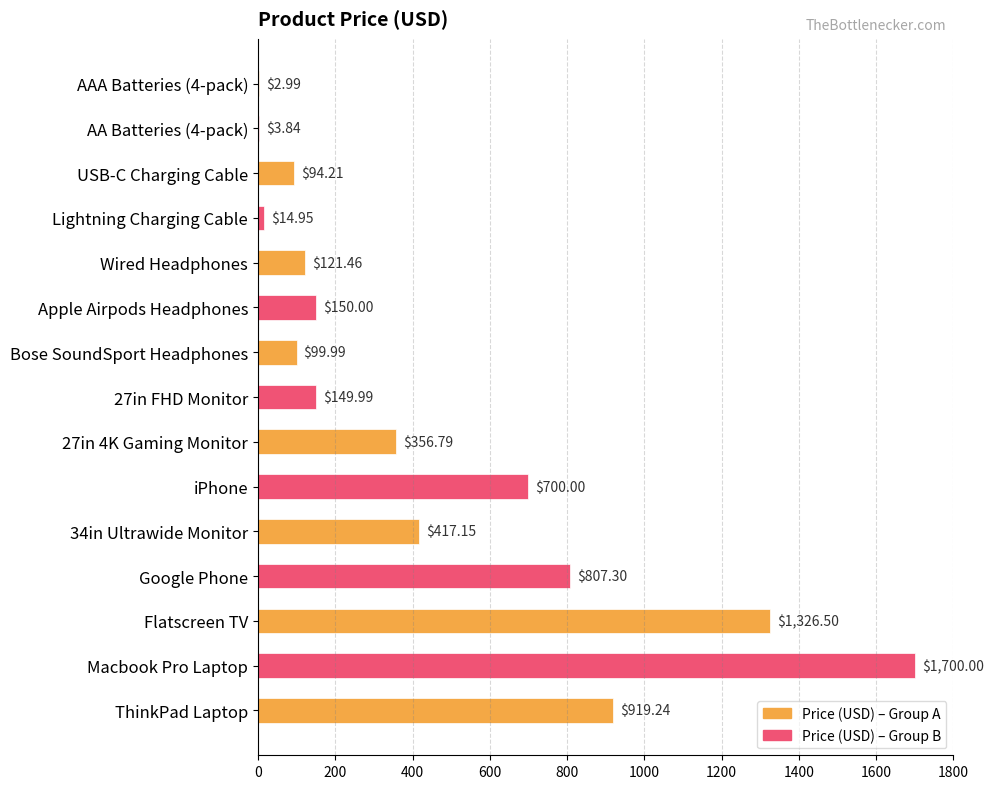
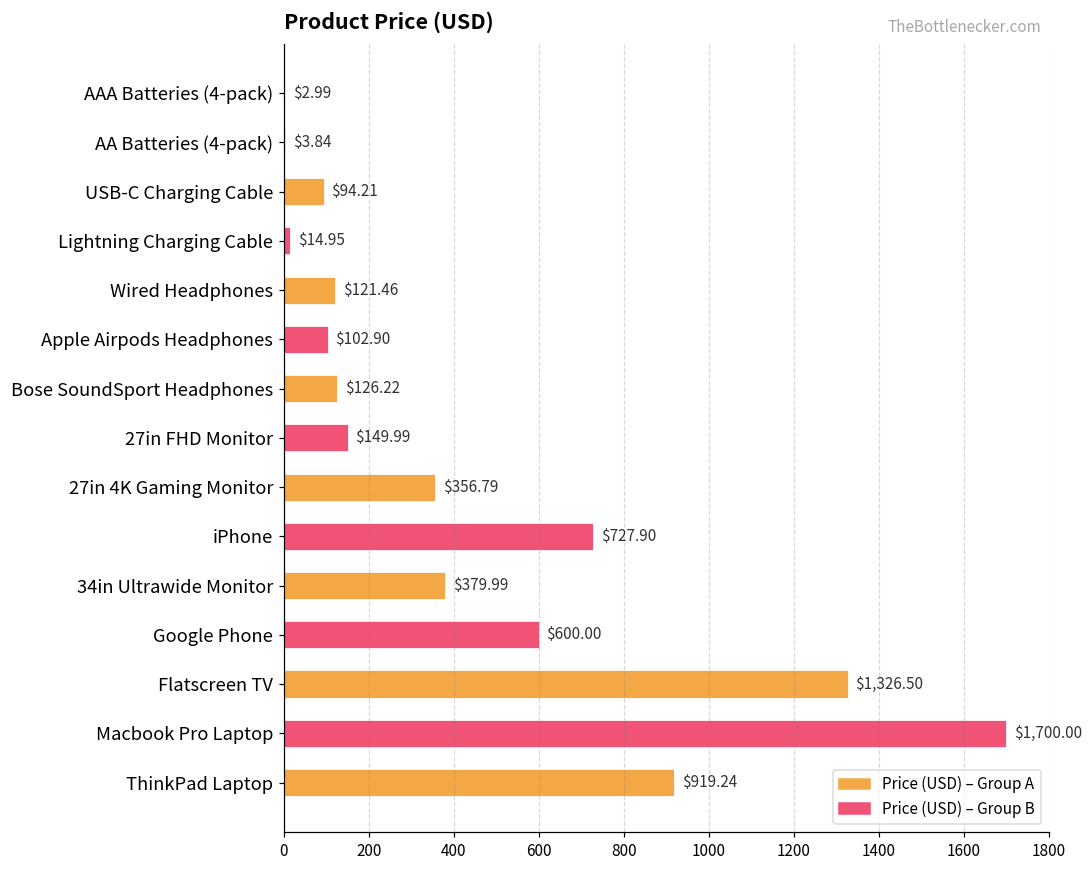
  {
    "AAA Batteries (4-pack)": "$2.99",
    "AA Batteries (4-pack)": "$3.84",
    "USB-C Charging Cable": "$94.21",
    "Lightning Charging Cable": "$14.95",
    "Wired Headphones": "$121.46",
-   "Apple Airpods Headphones": "$150.00",
-   "Bose SoundSport Headphones": "$99.99",
+   "Apple Airpods Headphones": "$102.90",
+   "Bose SoundSport Headphones": "$126.22",
    "27in FHD Monitor": "$149.99",
    "27in 4K Gaming Monitor": "$356.79",
-   "iPhone": "$700.00",
-   "34in Ultrawide Monitor": "$417.15",
-   "Google Phone": "$807.30",
+   "iPhone": "$727.90",
+   "34in Ultrawide Monitor": "$379.99",
+   "Google Phone": "$600.00",
    "Flatscreen TV": "$1,326.50",
    "Macbook Pro Laptop": "$1,700.00",
    "ThinkPad Laptop": "$919.24"
  }
